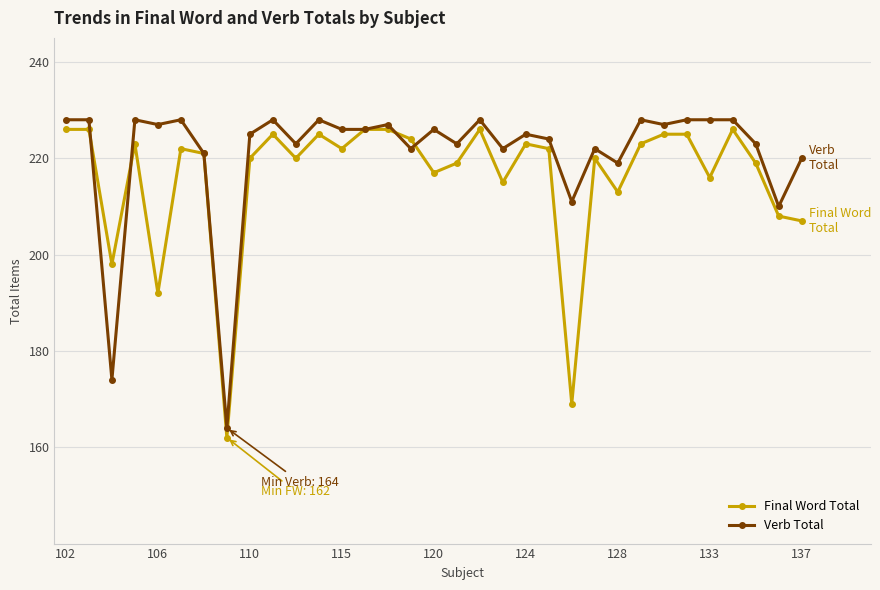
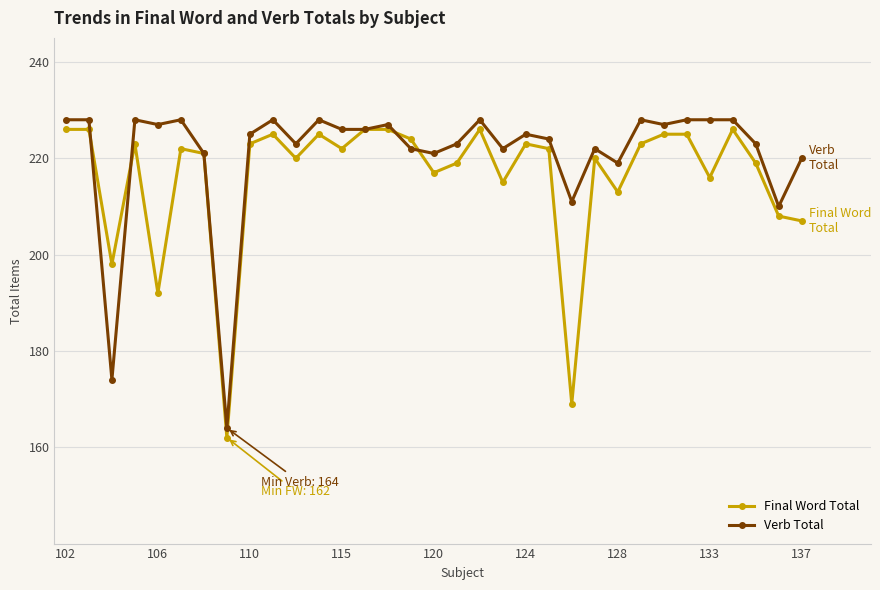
  {
    "Final Word Total": {
      "102": 226,
      "106": 192,
-     "110": 220,
+     "110": 223,
      "115": 222,
      "120": 217,
      "124": 223,
      "128": 213,
      "133": 216,
      "137": 207
    },
    "Verb Total": {
      "102": 228,
      "106": 227,
      "110": 225,
      "115": 226,
-     "120": 226,
+     "120": 221,
      "124": 225,
      "128": 219,
      "133": 228,
      "137": 220
    }
  }
